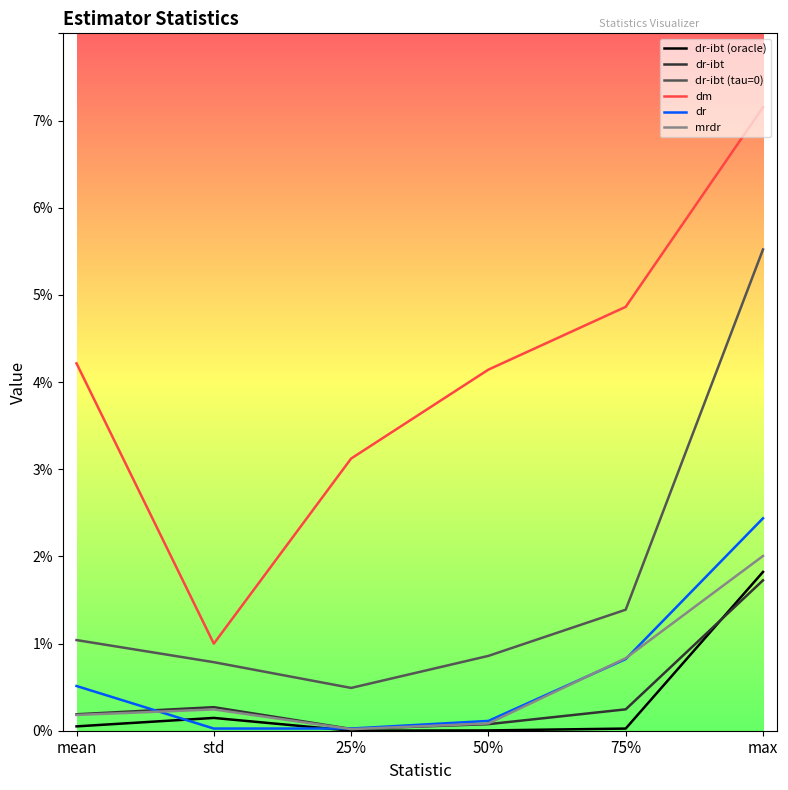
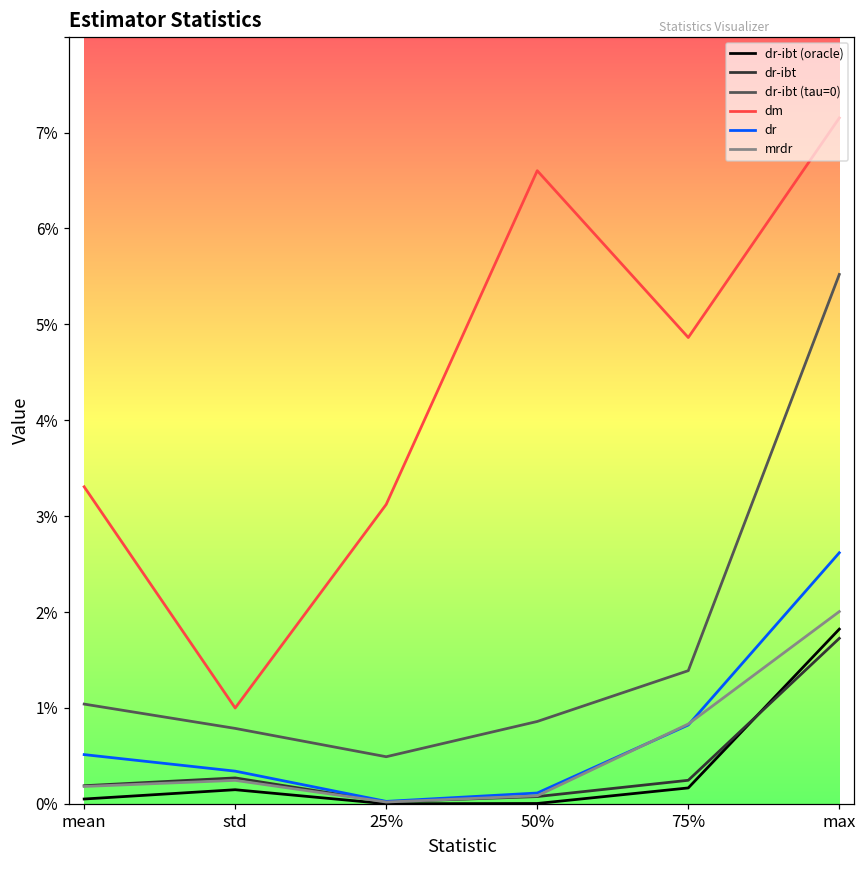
  {
    "dr-ibt (oracle)": {
      "mean": "0.0%",
      "std": "0.1%",
      "50%": "0.0%",
-     "75%": "0.0%",
+     "75%": "0.2%",
      "max": "1.8%"
    },
    "dm": {
-     "mean": "4.2%",
+     "mean": "3.3%",
      "std": "1.0%",
      "25%": "3.1%",
-     "50%": "4.1%",
+     "50%": "6.6%",
      "75%": "4.9%"
    },
    "dr": {
      "mean": "0.5%",
-     "std": "0.0%",
+     "std": "0.3%",
      "50%": "0.1%",
-     "max": "2.4%"
+     "max": "2.6%"
    },
    "mrdr": {
      "max": "2.0%"
    }
  }
